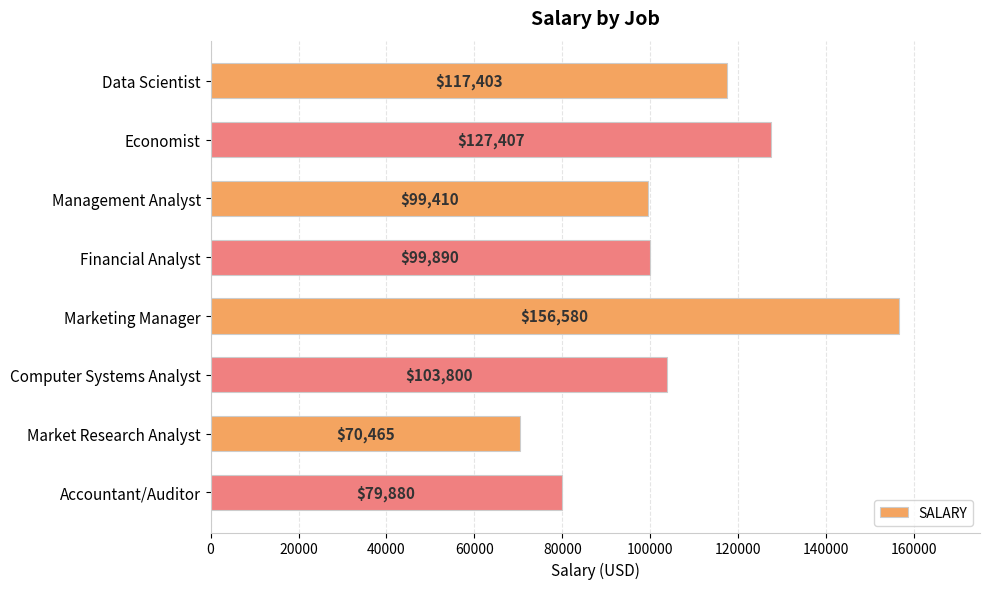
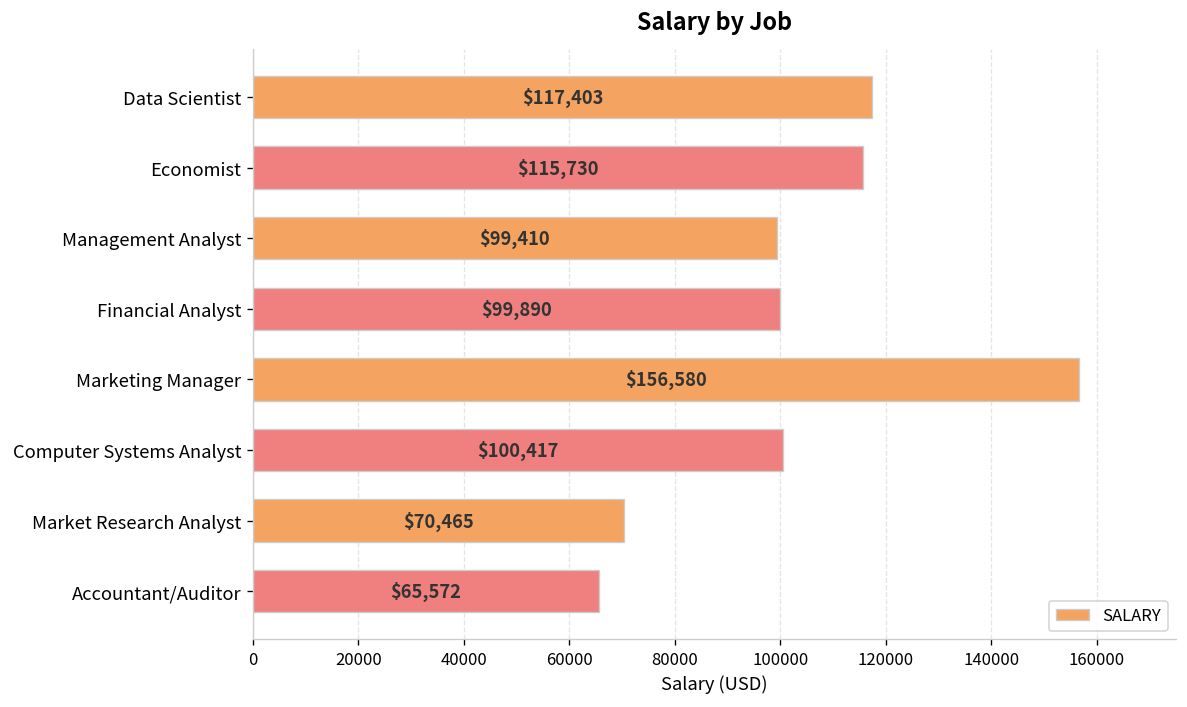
  {
    "Data Scientist": "$117,403",
-   "Economist": "$127,407",
+   "Economist": "$115,730",
    "Management Analyst": "$99,410",
    "Financial Analyst": "$99,890",
    "Marketing Manager": "$156,580",
-   "Computer Systems Analyst": "$103,800",
+   "Computer Systems Analyst": "$100,417",
    "Market Research Analyst": "$70,465",
-   "Accountant/Auditor": "$79,880"
+   "Accountant/Auditor": "$65,572"
  }
